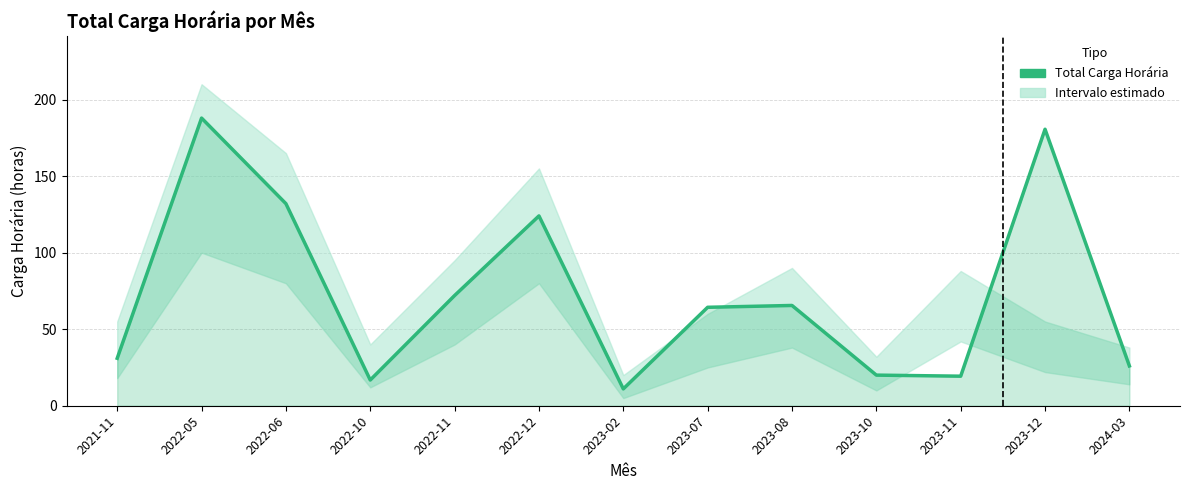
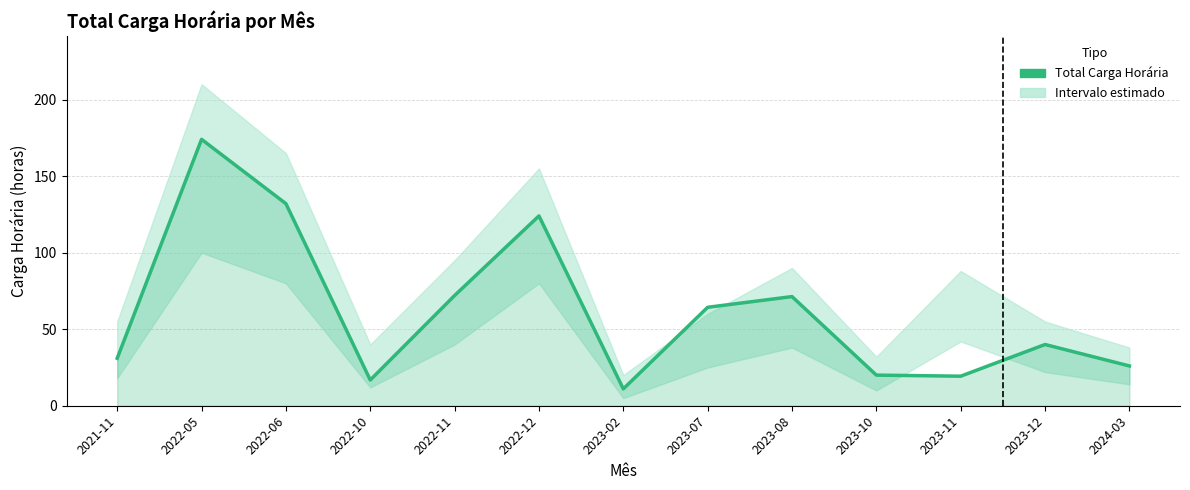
  {
    "Total Carga Horária": {
      "2021-11": 31,
-     "2022-05": 188,
+     "2022-05": 174,
      "2022-06": 132,
      "2022-10": 17,
      "2022-11": 72,
      "2022-12": 124,
      "2023-02": 11,
      "2023-07": 64,
-     "2023-08": 66,
+     "2023-08": 71,
      "2023-10": 20,
      "2023-11": 19,
-     "2023-12": 181,
+     "2023-12": 40,
      "2024-03": 26
    }
  }
